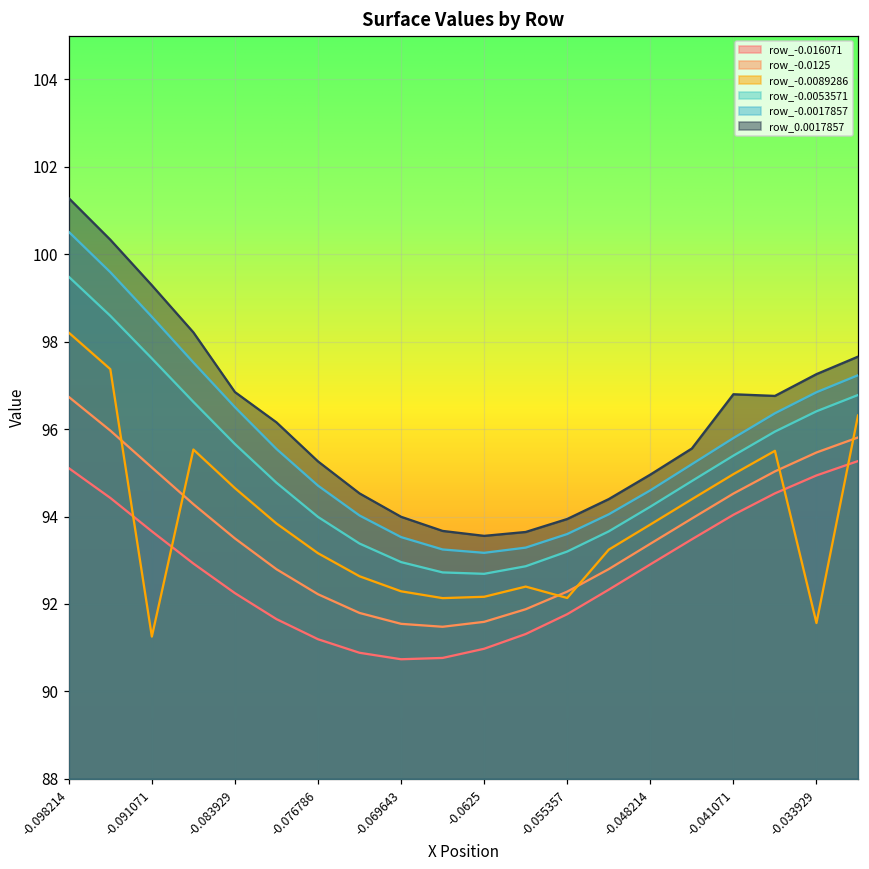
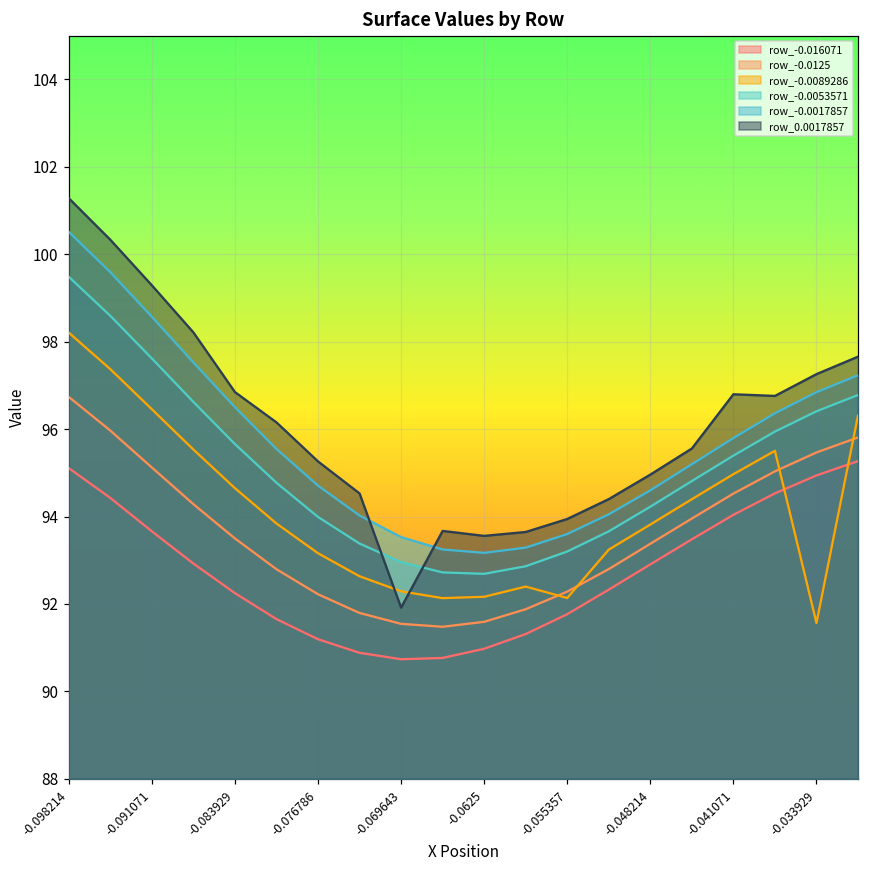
  {
    "row_-0.0089286": {
      "-0.098214": 98.2,
-     "-0.091071": 91.3,
+     "-0.091071": 96.5,
      "-0.083929": 94.6,
      "-0.076786": 93.2,
      "-0.069643": 92.3,
      "-0.0625": 92.2,
      "-0.055357": 92.1,
      "-0.048214": 93.8,
      "-0.041071": 95.0,
      "-0.033929": 91.6
    },
    "row_0.0017857": {
      "-0.098214": 101.3,
      "-0.091071": 99.3,
      "-0.083929": 96.8,
      "-0.076786": 95.3,
-     "-0.069643": 94.0,
+     "-0.069643": 91.9,
      "-0.0625": 93.6,
      "-0.055357": 93.9,
      "-0.048214": 95.0,
      "-0.041071": 96.8,
      "-0.033929": 97.3
    }
  }
